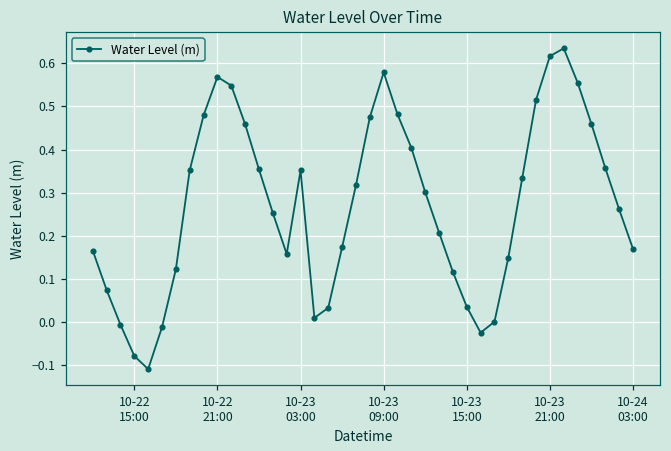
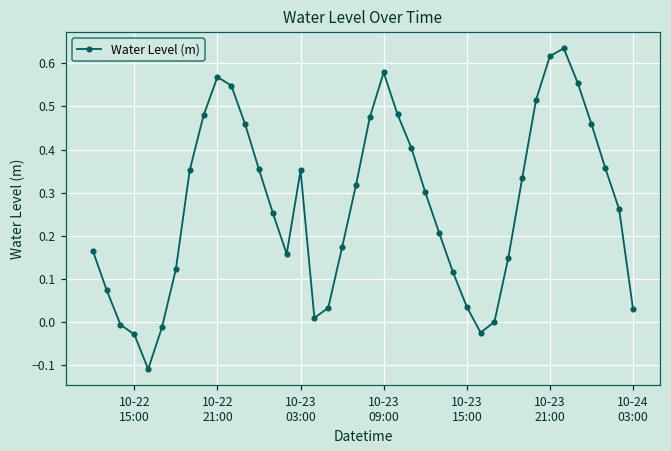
  {
-   "10-22 15:00": -0.08,
+   "10-22 15:00": -0.03,
    "10-22 21:00": 0.57,
    "10-23 03:00": 0.35,
    "10-23 09:00": 0.58,
    "10-23 15:00": 0.04,
    "10-23 21:00": 0.62,
-   "10-24 03:00": 0.17
+   "10-24 03:00": 0.03
  }
